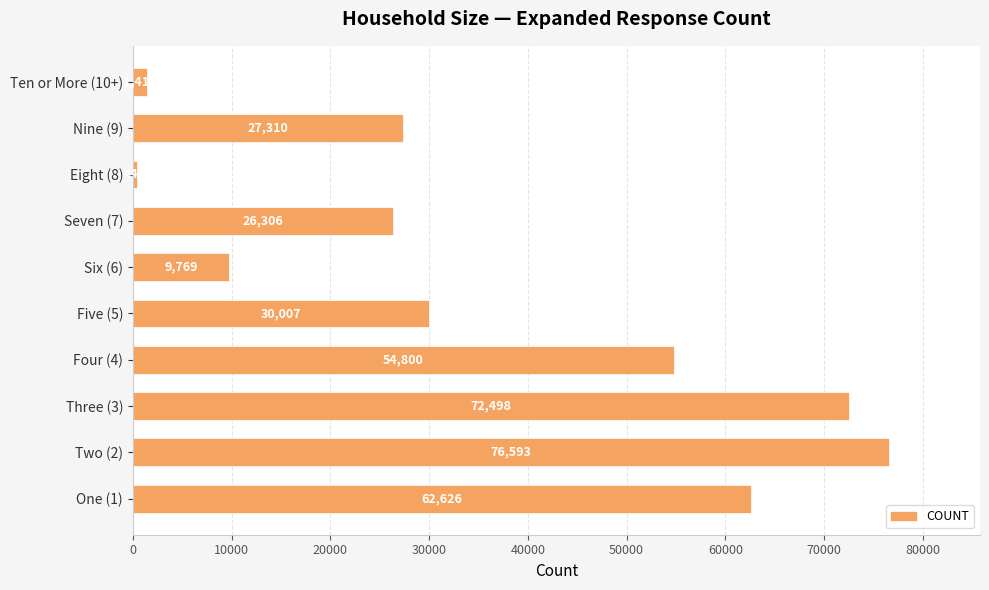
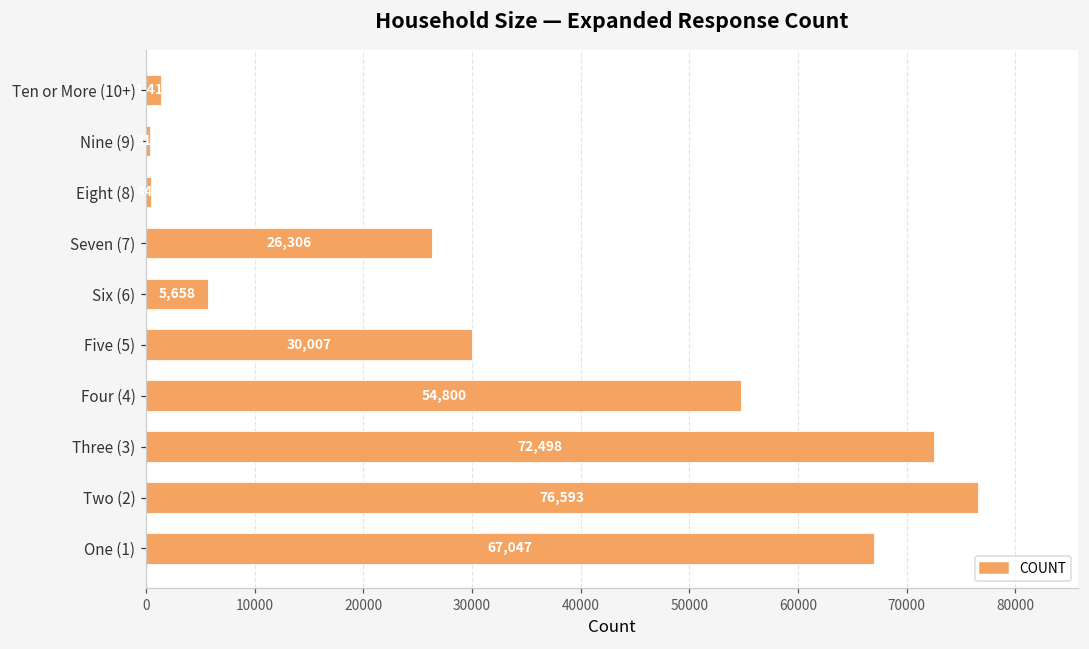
  {
-   "Nine (9)": "27000",
+   "Nine (9)": "0",
    "Seven (7)": "26,306",
-   "Six (6)": "9,769",
+   "Six (6)": "5,658",
    "Five (5)": "30,007",
    "Four (4)": "54,800",
    "Three (3)": "72,498",
    "Two (2)": "76,593",
-   "One (1)": "62,626"
+   "One (1)": "67,047"
  }
